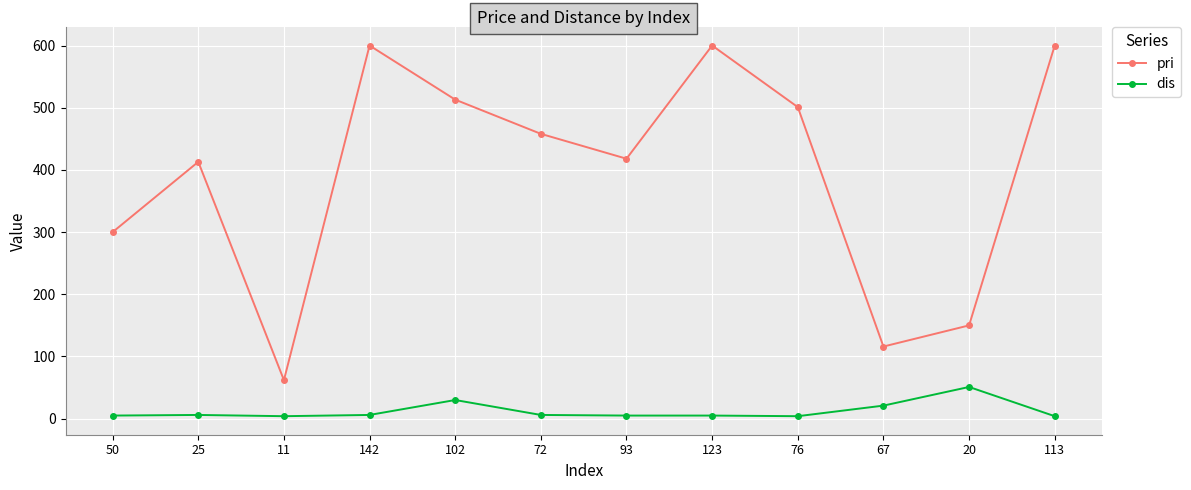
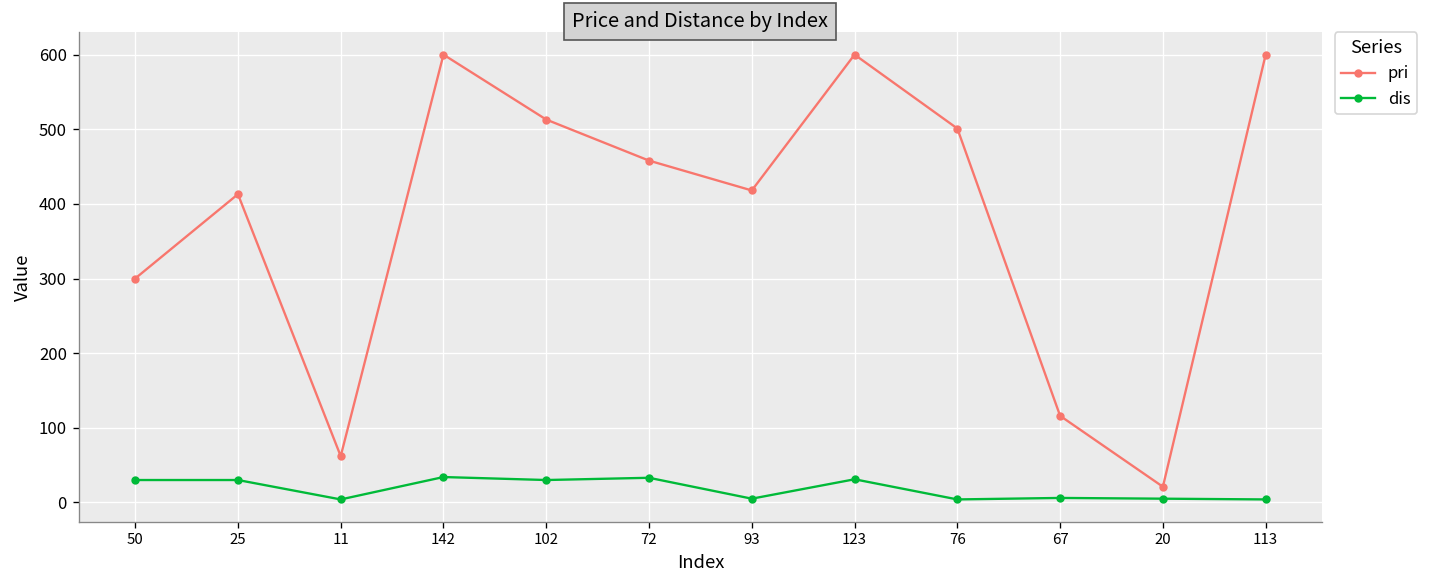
  {
    "pri": {
      "50": 300,
      "25": 410,
      "11": 60,
      "142": 600,
      "102": 510,
      "72": 460,
      "93": 420,
      "123": 600,
      "76": 500,
      "67": 120,
-     "20": 150,
+     "20": 20,
      "113": 600
    },
    "dis": {
-     "50": 10,
-     "25": 10,
+     "50": 30,
+     "25": 30,
      "11": 0,
-     "142": 10,
+     "142": 30,
      "102": 30,
-     "72": 10,
+     "72": 30,
      "93": 10,
-     "123": 10,
+     "123": 30,
      "76": 0,
-     "67": 20,
-     "20": 50,
+     "67": 10,
+     "20": 10,
      "113": 0
    }
  }
